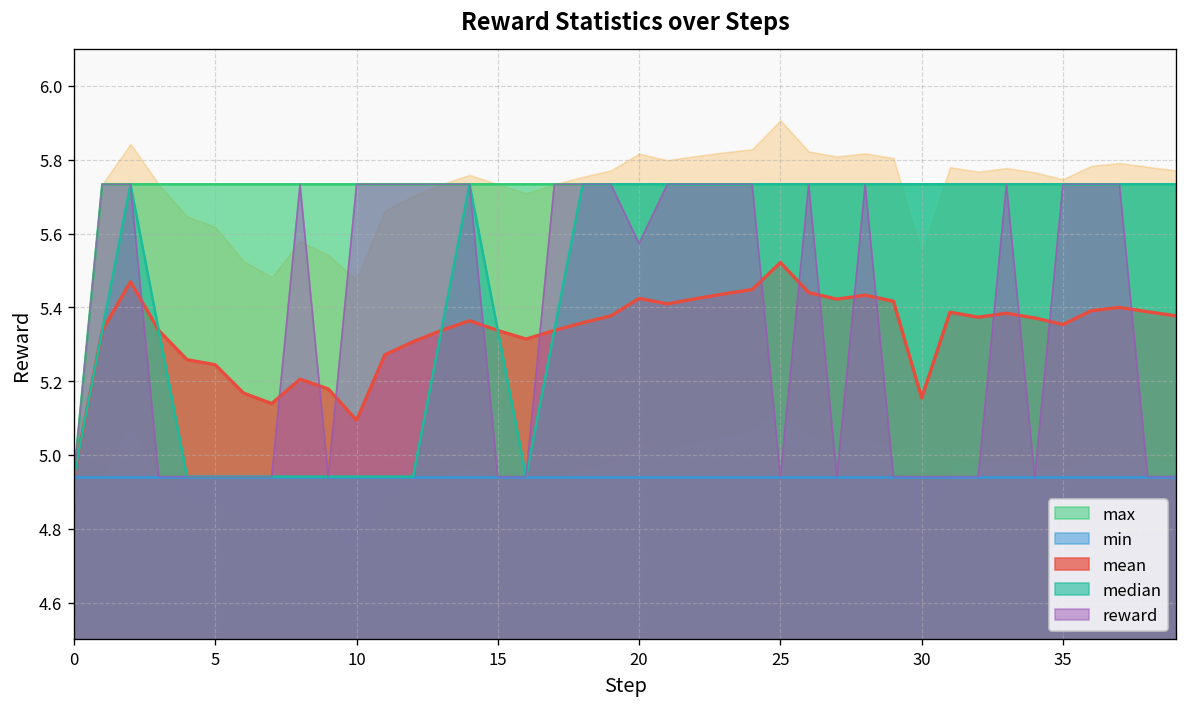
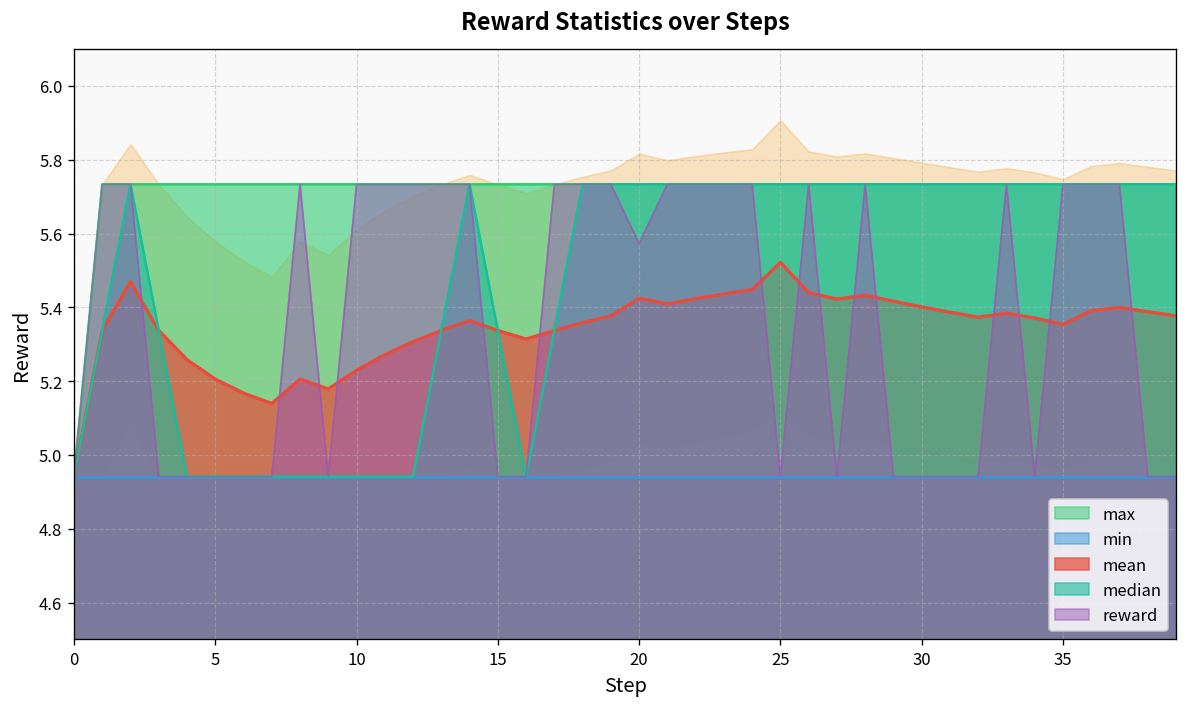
  {
    "min": {
      "20": 4.94,
      "35": 4.94
    },
    "mean": {
-     "5": 5.24,
-     "10": 5.09,
+     "5": 5.21,
+     "10": 5.23,
      "20": 5.42,
      "25": 5.52,
-     "30": 5.15,
+     "30": 5.40,
      "35": 5.35
    },
    "reward": {
      "20": 5.57
    }
  }
